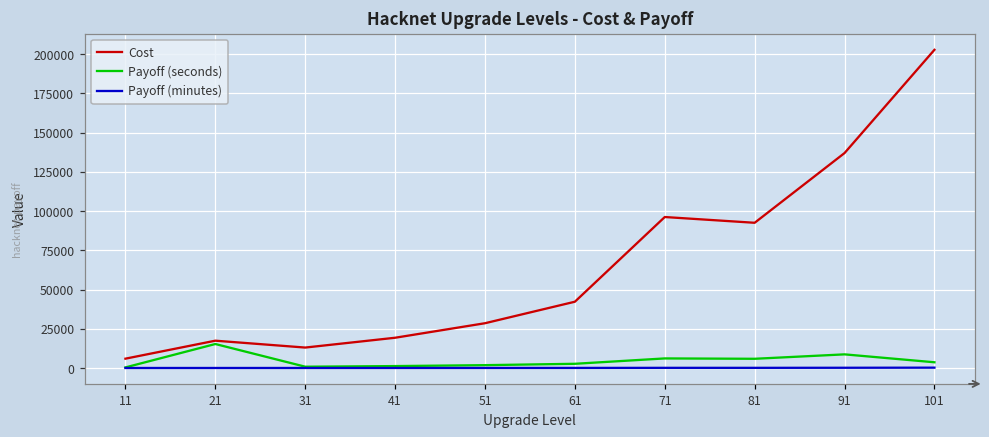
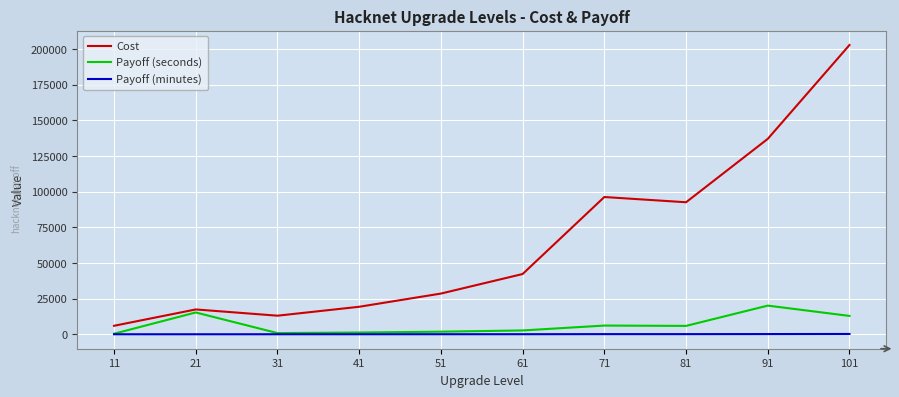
  {
    "Cost": {
      "11": 6000,
      "21": 17000,
      "31": 13000,
      "41": 19000,
      "51": 29000,
      "61": 42000,
      "71": 96000,
      "81": 92000,
      "91": 137000,
      "101": 203000
    },
    "Payoff (seconds)": {
      "21": 15000,
      "61": 3000,
      "71": 6000,
      "81": 6000,
-     "91": 9000,
-     "101": 4000
+     "91": 20000,
+     "101": 13000
    },
    "Payoff (minutes)": {
      "21": 0,
      "61": 0,
      "71": 0,
      "81": 0,
      "91": 0,
      "101": 0
    }
  }
